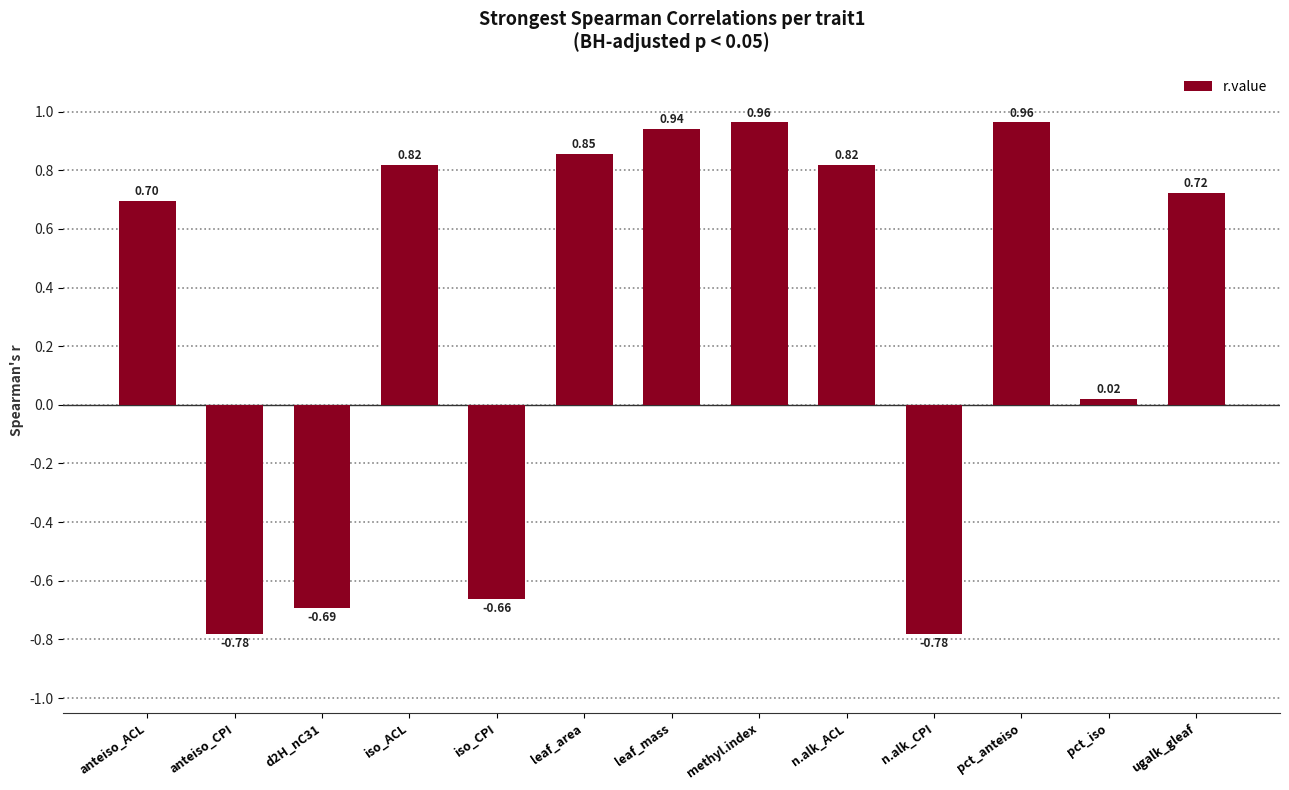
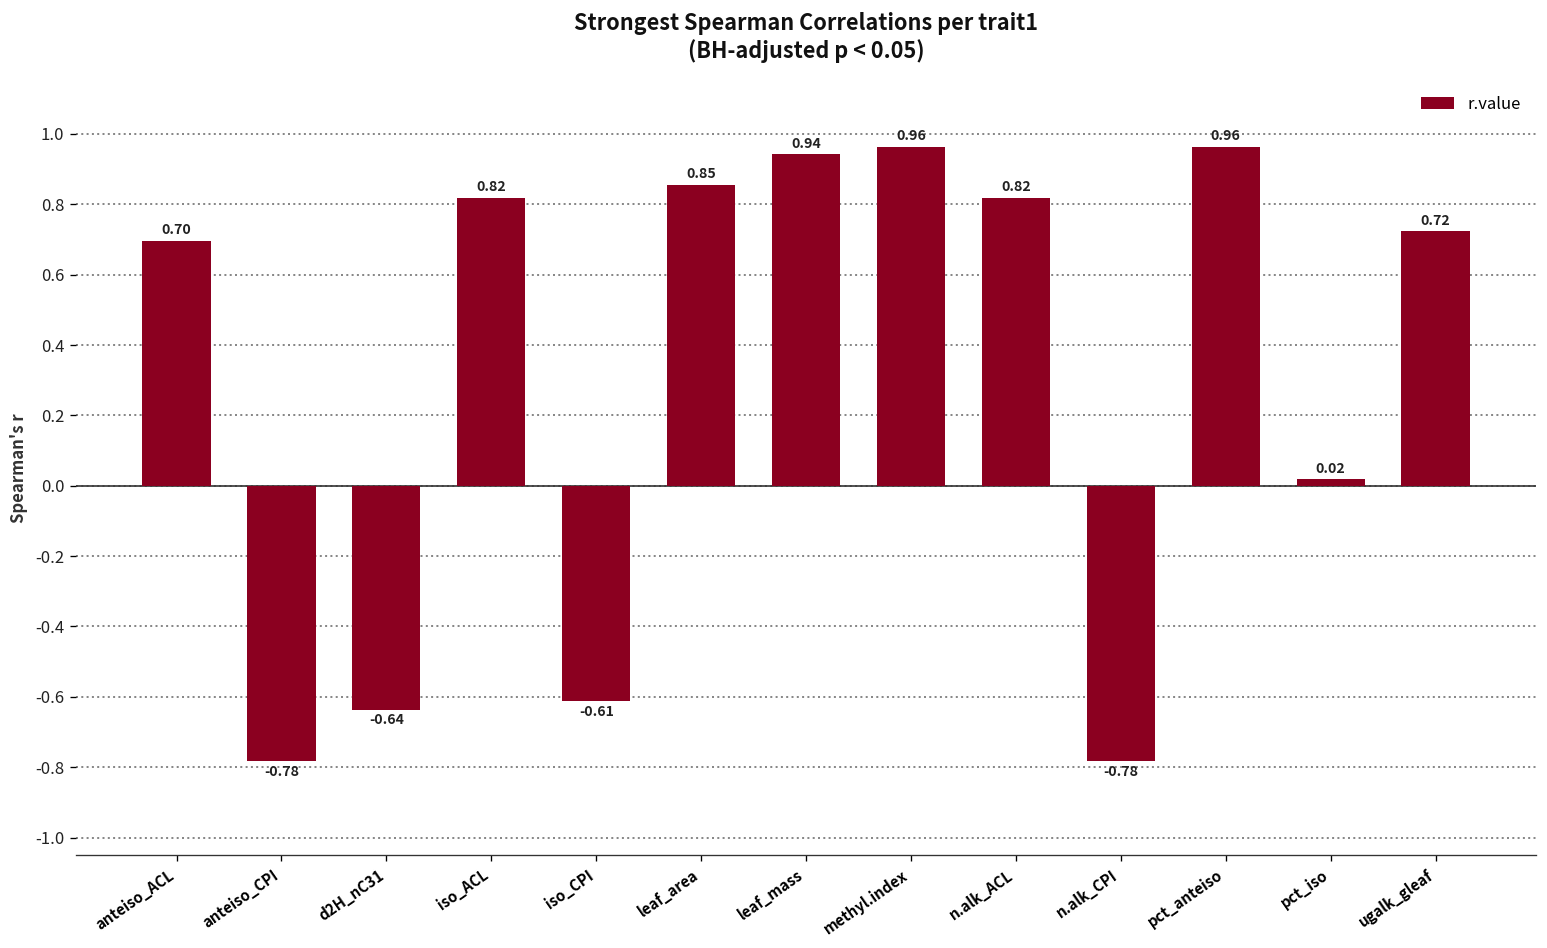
  {
    "anteiso_ACL": 0.70,
    "anteiso_CPI": -0.78,
-   "d2H_nC31": -0.69,
+   "d2H_nC31": -0.64,
    "iso_ACL": 0.82,
-   "iso_CPI": -0.66,
+   "iso_CPI": -0.61,
    "leaf_area": 0.85,
    "leaf_mass": 0.94,
    "methyl.index": 0.96,
    "n.alk_ACL": 0.82,
    "n.alk_CPI": -0.78,
    "pct_anteiso": 0.96,
    "pct_iso": 0.02,
    "ugalk_gleaf": 0.72
  }
